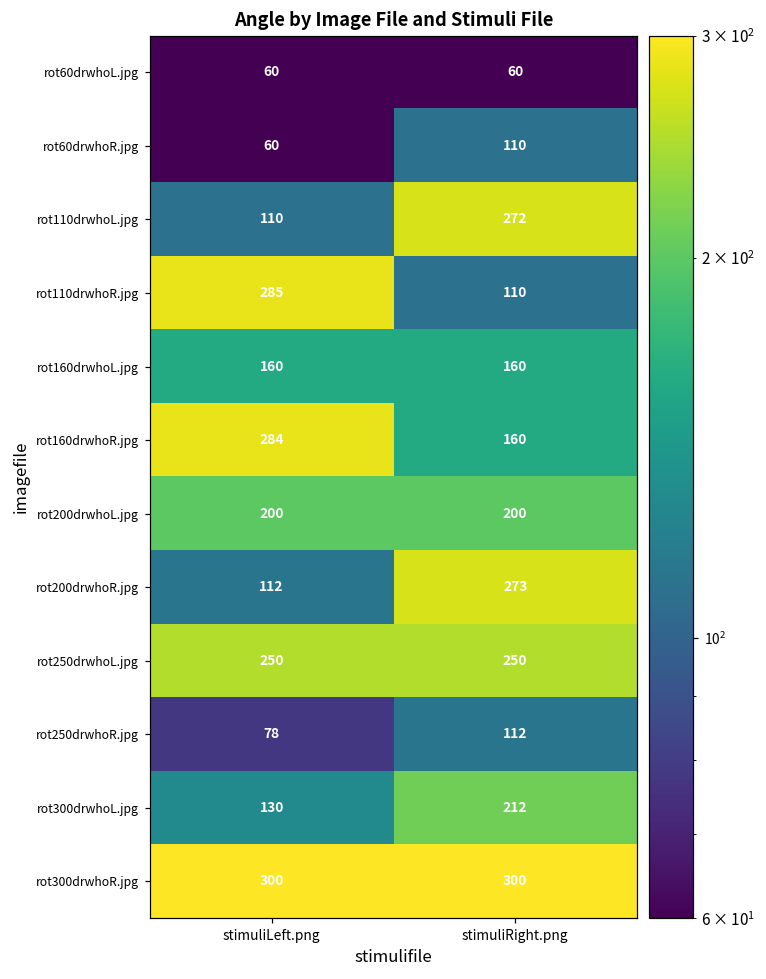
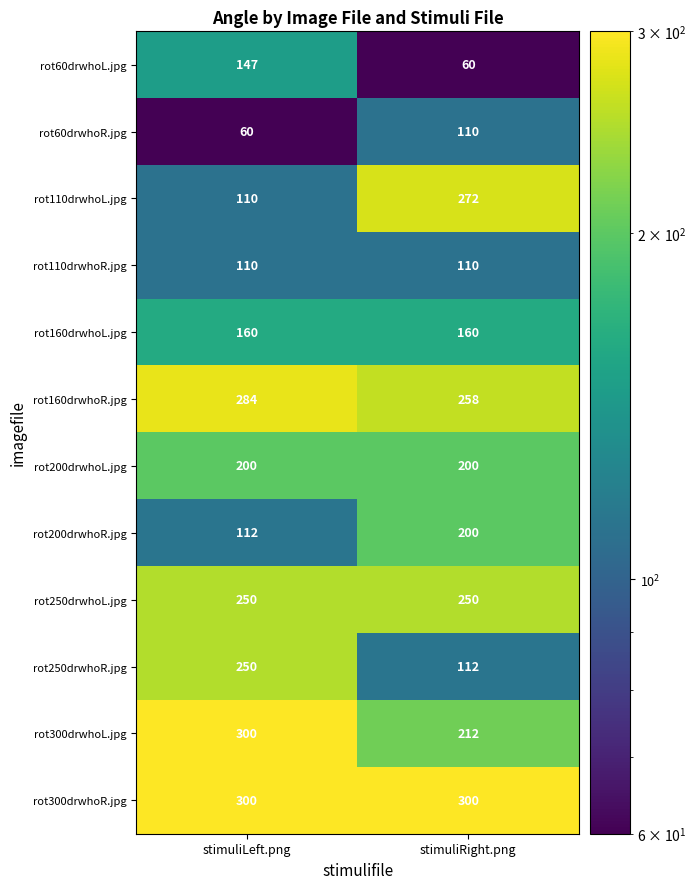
  {
    "rot60drwhoL.jpg": {
-     "stimuliLeft.png": 60,
+     "stimuliLeft.png": 147,
      "stimuliRight.png": 60
    },
    "rot60drwhoR.jpg": {
      "stimuliLeft.png": 60,
      "stimuliRight.png": 110
    },
    "rot110drwhoL.jpg": {
      "stimuliLeft.png": 110,
      "stimuliRight.png": 272
    },
    "rot110drwhoR.jpg": {
-     "stimuliLeft.png": 285,
+     "stimuliLeft.png": 110,
      "stimuliRight.png": 110
    },
    "rot160drwhoL.jpg": {
      "stimuliLeft.png": 160,
      "stimuliRight.png": 160
    },
    "rot160drwhoR.jpg": {
      "stimuliLeft.png": 284,
-     "stimuliRight.png": 160
+     "stimuliRight.png": 258
    },
    "rot200drwhoL.jpg": {
      "stimuliLeft.png": 200,
      "stimuliRight.png": 200
    },
    "rot200drwhoR.jpg": {
      "stimuliLeft.png": 112,
-     "stimuliRight.png": 273
+     "stimuliRight.png": 200
    },
    "rot250drwhoL.jpg": {
      "stimuliLeft.png": 250,
      "stimuliRight.png": 250
    },
    "rot250drwhoR.jpg": {
-     "stimuliLeft.png": 78,
+     "stimuliLeft.png": 250,
      "stimuliRight.png": 112
    },
    "rot300drwhoL.jpg": {
-     "stimuliLeft.png": 130,
+     "stimuliLeft.png": 300,
      "stimuliRight.png": 212
    },
    "rot300drwhoR.jpg": {
      "stimuliLeft.png": 300,
      "stimuliRight.png": 300
    }
  }
